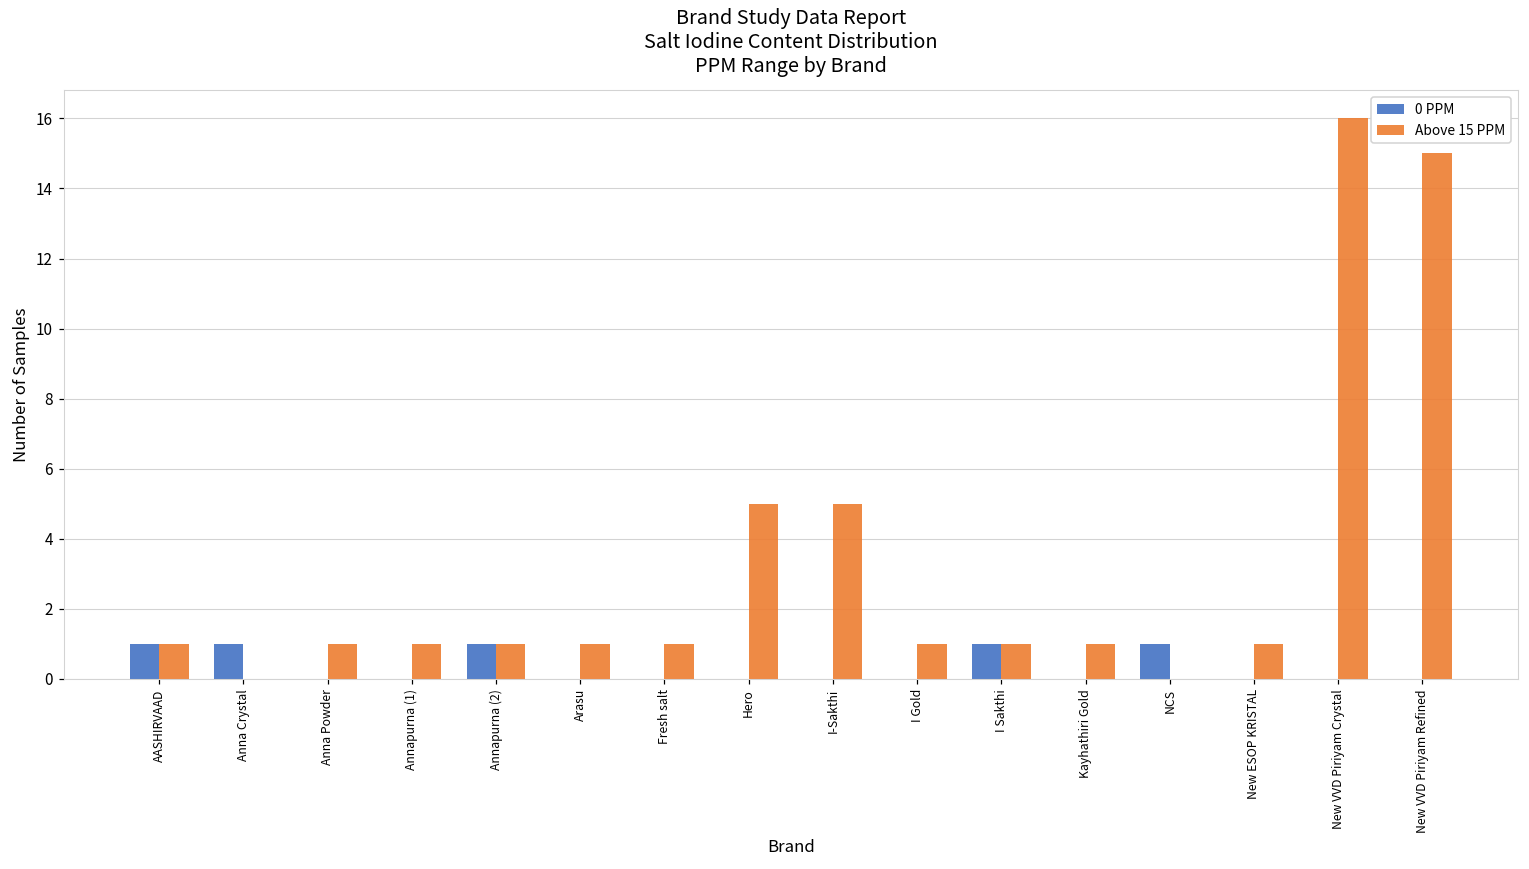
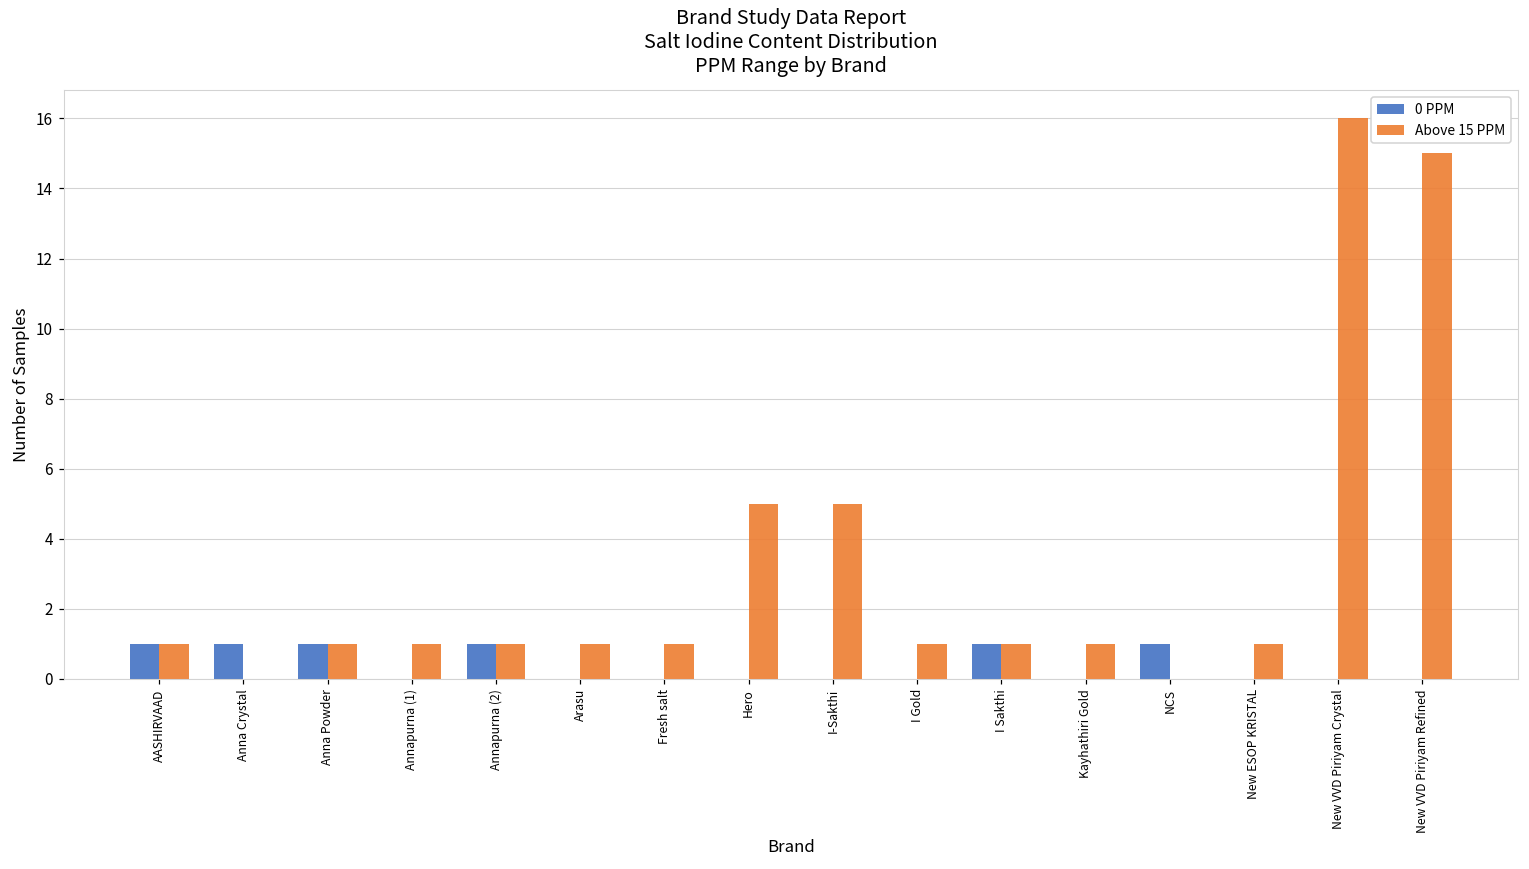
  {
    "0 PPM": {
      "AASHIRVAAD": 1,
      "Anna Crystal": 1,
-     "Anna Powder": 0,
+     "Anna Powder": 1,
      "Annapurna (1)": 0,
      "Annapurna (2)": 1,
      "Arasu": 0,
      "Fresh salt": 0,
      "Hero": 0,
      "I-Sakthi": 0,
      "I Gold": 0,
      "I Sakthi": 1,
      "Kayhathiri Gold": 0,
      "NCS": 1,
      "New ESOP KRISTAL": 0,
      "New VVD Piriyam Crystal": 0,
      "New VVD Piriyam Refined": 0
    },
    "Above 15 PPM": {
      "AASHIRVAAD": 1,
      "Anna Crystal": 0,
      "Anna Powder": 1,
      "Annapurna (1)": 1,
      "Annapurna (2)": 1,
      "Arasu": 1,
      "Fresh salt": 1,
      "Hero": 5,
      "I-Sakthi": 5,
      "I Gold": 1,
      "I Sakthi": 1,
      "Kayhathiri Gold": 1,
      "NCS": 0,
      "New ESOP KRISTAL": 1,
      "New VVD Piriyam Crystal": 16,
      "New VVD Piriyam Refined": 15
    }
  }
